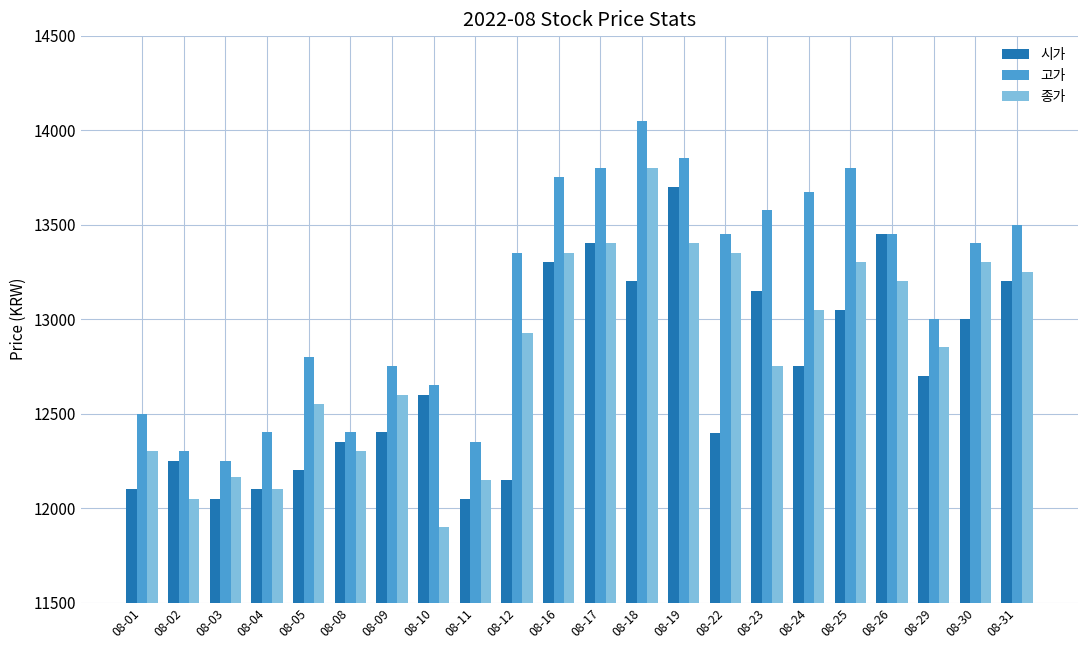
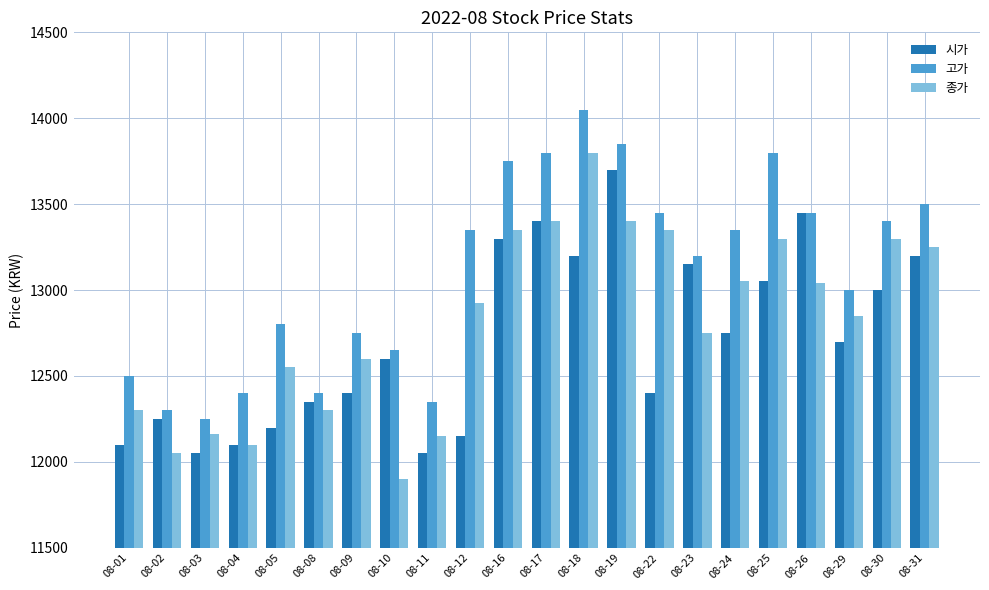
  {
    "시가": {
      "08-01": 12100,
      "08-02": 12250,
      "08-03": 12050,
      "08-04": 12100,
      "08-05": 12200,
      "08-08": 12350,
      "08-09": 12400,
      "08-10": 12600,
      "08-11": 12050,
      "08-12": 12150,
      "08-16": 13300,
      "08-17": 13400,
      "08-18": 13200,
      "08-19": 13700,
      "08-22": 12400,
      "08-23": 13150,
      "08-24": 12750,
      "08-25": 13050,
      "08-26": 13450,
      "08-29": 12700,
      "08-30": 13000,
      "08-31": 13200
    },
    "고가": {
      "08-01": 12500,
      "08-02": 12300,
      "08-03": 12250,
      "08-04": 12400,
      "08-05": 12800,
      "08-08": 12400,
      "08-09": 12750,
      "08-10": 12650,
      "08-11": 12350,
      "08-12": 13350,
      "08-16": 13750,
      "08-17": 13800,
      "08-18": 14050,
      "08-19": 13850,
      "08-22": 13450,
-     "08-23": 13580,
-     "08-24": 13670,
+     "08-23": 13200,
+     "08-24": 13350,
      "08-25": 13800,
      "08-26": 13450,
      "08-29": 13000,
      "08-30": 13400,
      "08-31": 13500
    },
    "종가": {
      "08-01": 12300,
      "08-02": 12050,
      "08-03": 12160,
      "08-04": 12100,
      "08-05": 12550,
      "08-08": 12300,
      "08-09": 12600,
      "08-10": 11900,
      "08-11": 12150,
      "08-12": 12930,
      "08-16": 13350,
      "08-17": 13400,
      "08-18": 13800,
      "08-19": 13400,
      "08-22": 13350,
      "08-23": 12750,
      "08-24": 13050,
      "08-25": 13300,
-     "08-26": 13200,
+     "08-26": 13040,
      "08-29": 12850,
      "08-30": 13300,
      "08-31": 13250
    }
  }
